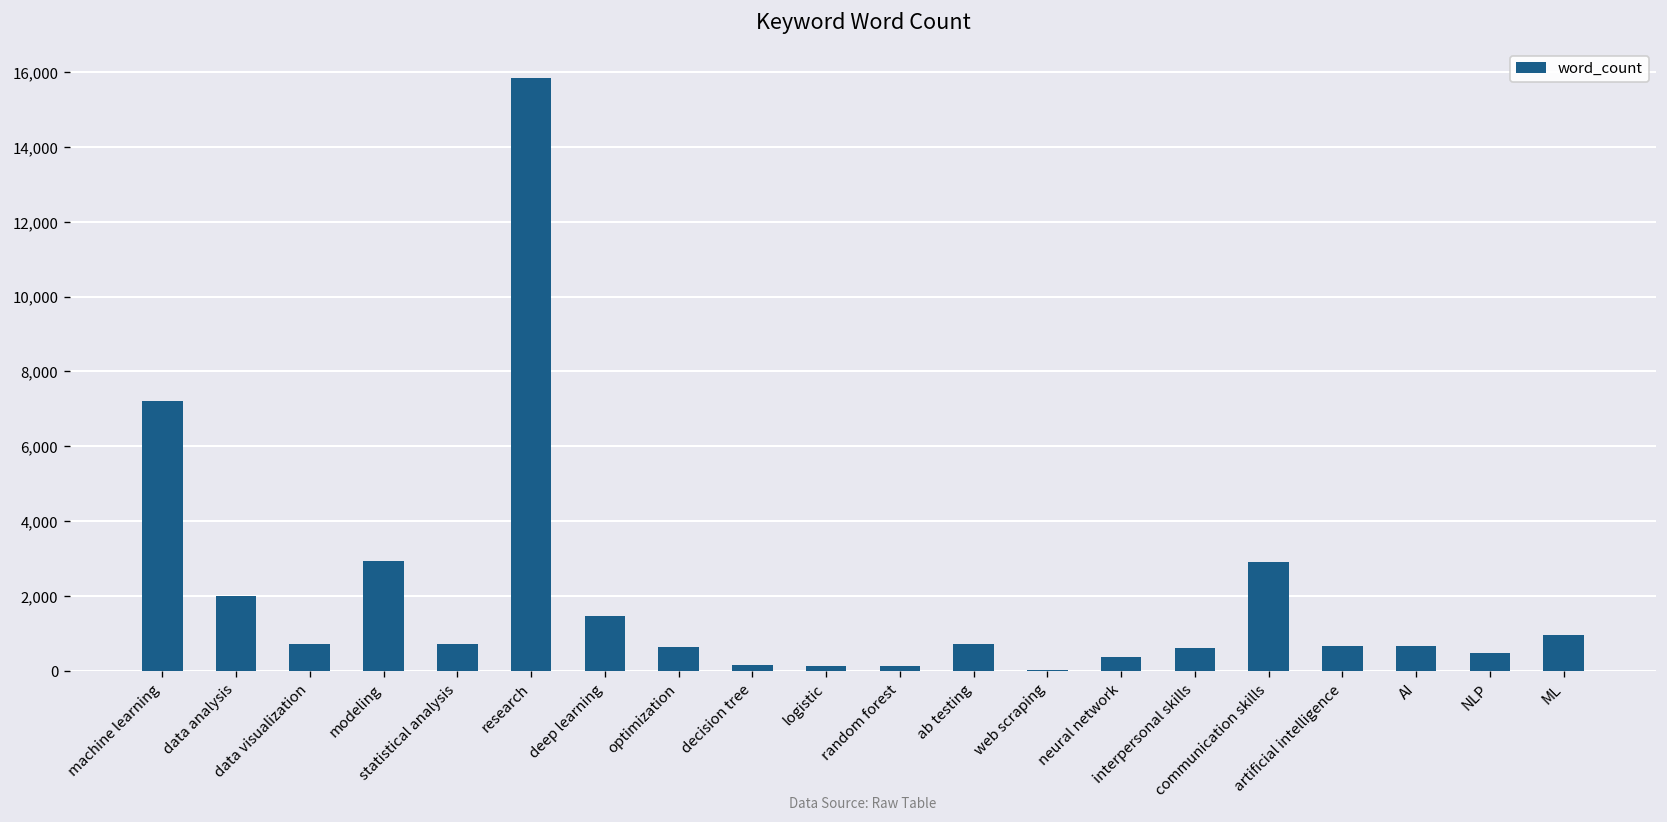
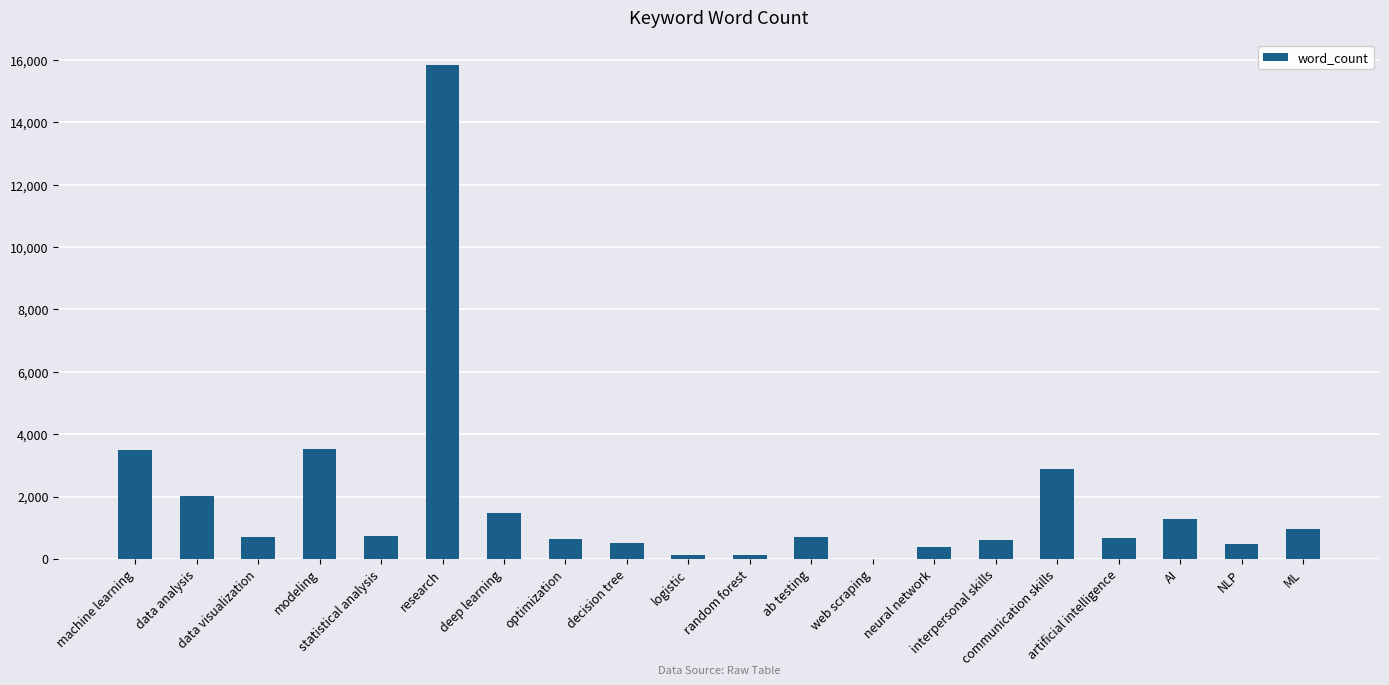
  {
-   "machine learning": "7,200",
+   "machine learning": "3,500",
    "data analysis": "2,000",
    "data visualization": "700",
-   "modeling": "2,900",
+   "modeling": "3,500",
    "statistical analysis": "700",
    "research": "15,800",
    "deep learning": "1,500",
    "optimization": "600",
-   "decision tree": "200",
+   "decision tree": "500",
    "logistic": "100",
    "random forest": "100",
    "ab testing": "700",
    "neural network": "400",
    "interpersonal skills": "600",
    "communication skills": "2,900",
    "artificial intelligence": "700",
-   "AI": "700",
+   "AI": "1,300",
    "NLP": "500",
    "ML": "1,000"
  }
